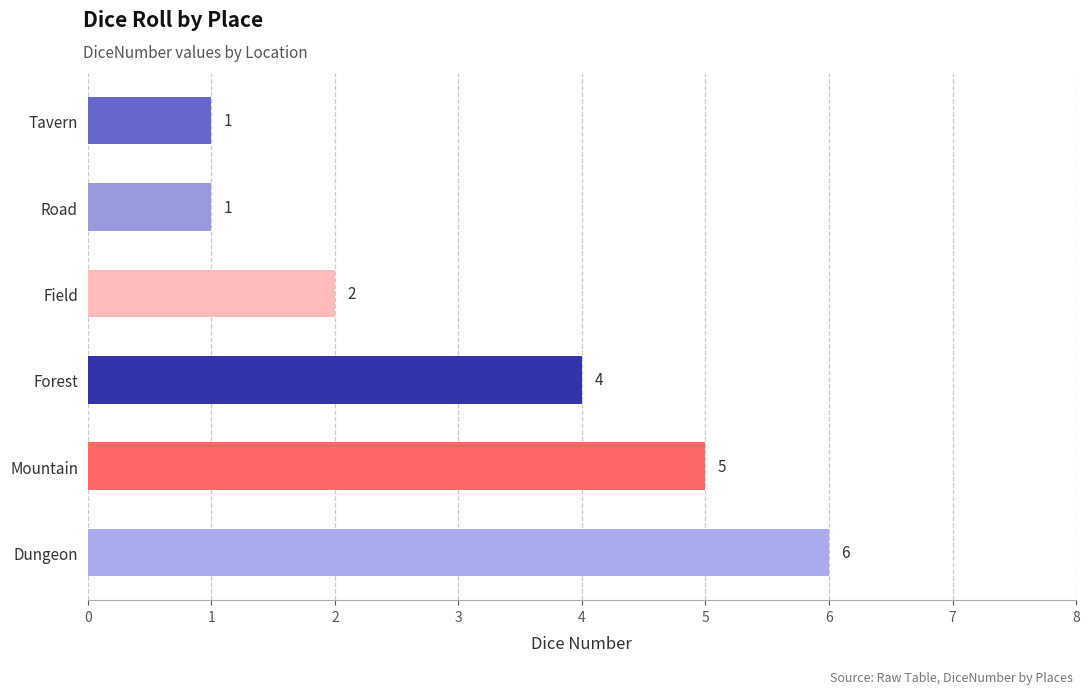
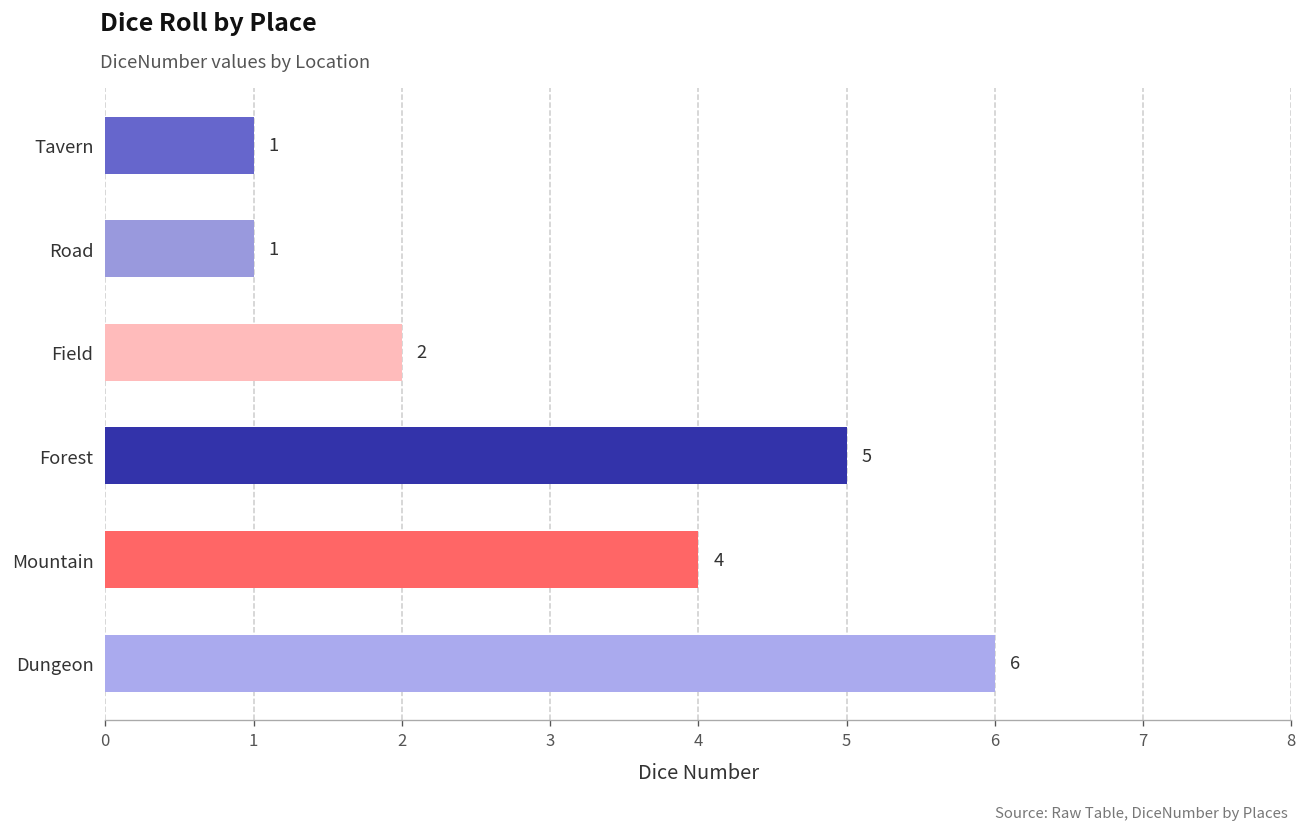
  {
    "Tavern": 1,
    "Road": 1,
    "Field": 2,
-   "Forest": 4,
-   "Mountain": 5,
+   "Forest": 5,
+   "Mountain": 4,
    "Dungeon": 6
  }
